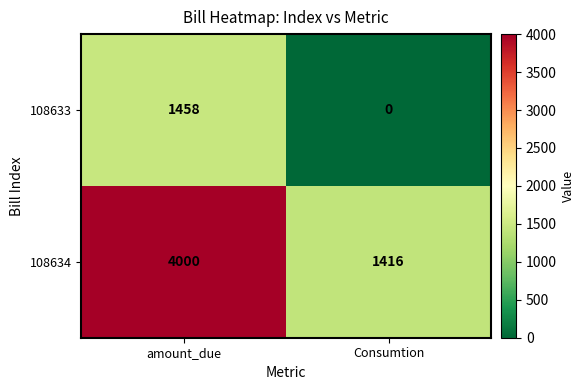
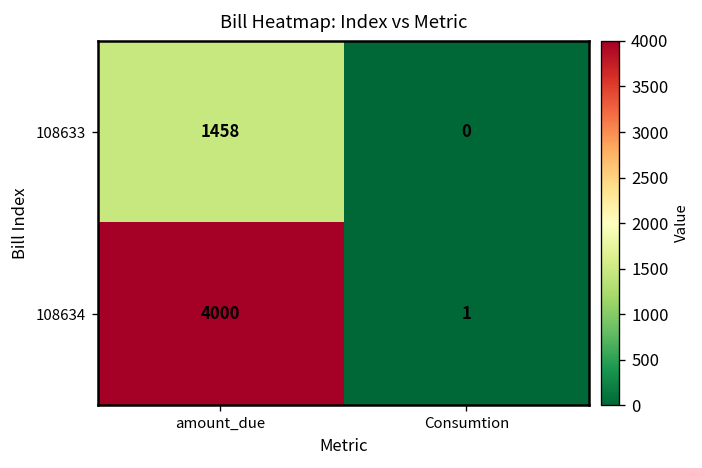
  {
    "108633": {
      "amount_due": 1458,
      "Consumtion": 0
    },
    "108634": {
      "amount_due": 4000,
-     "Consumtion": 1416
+     "Consumtion": 1
    }
  }
